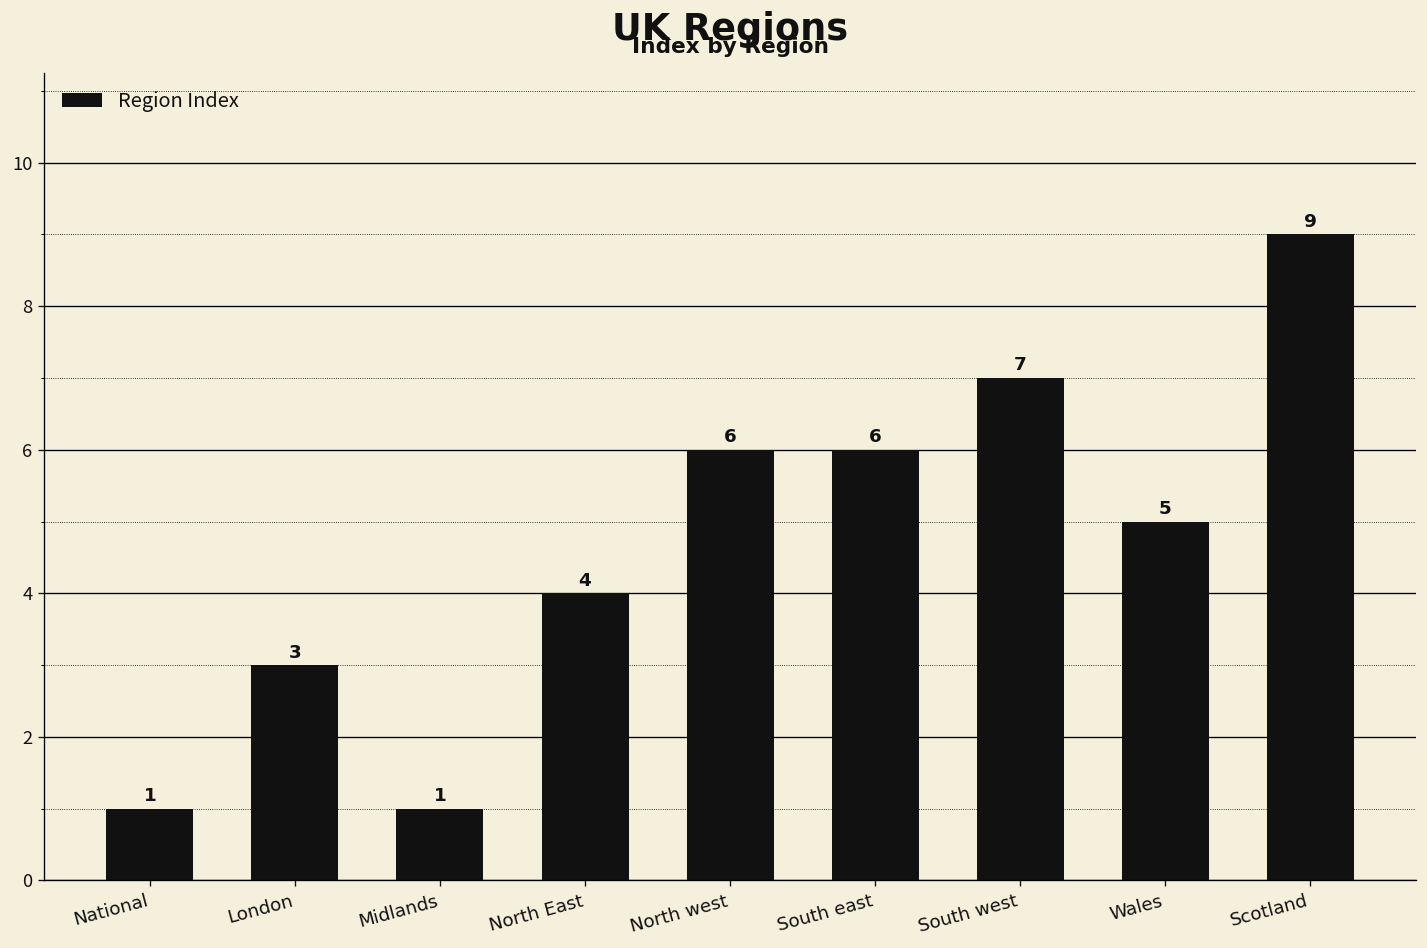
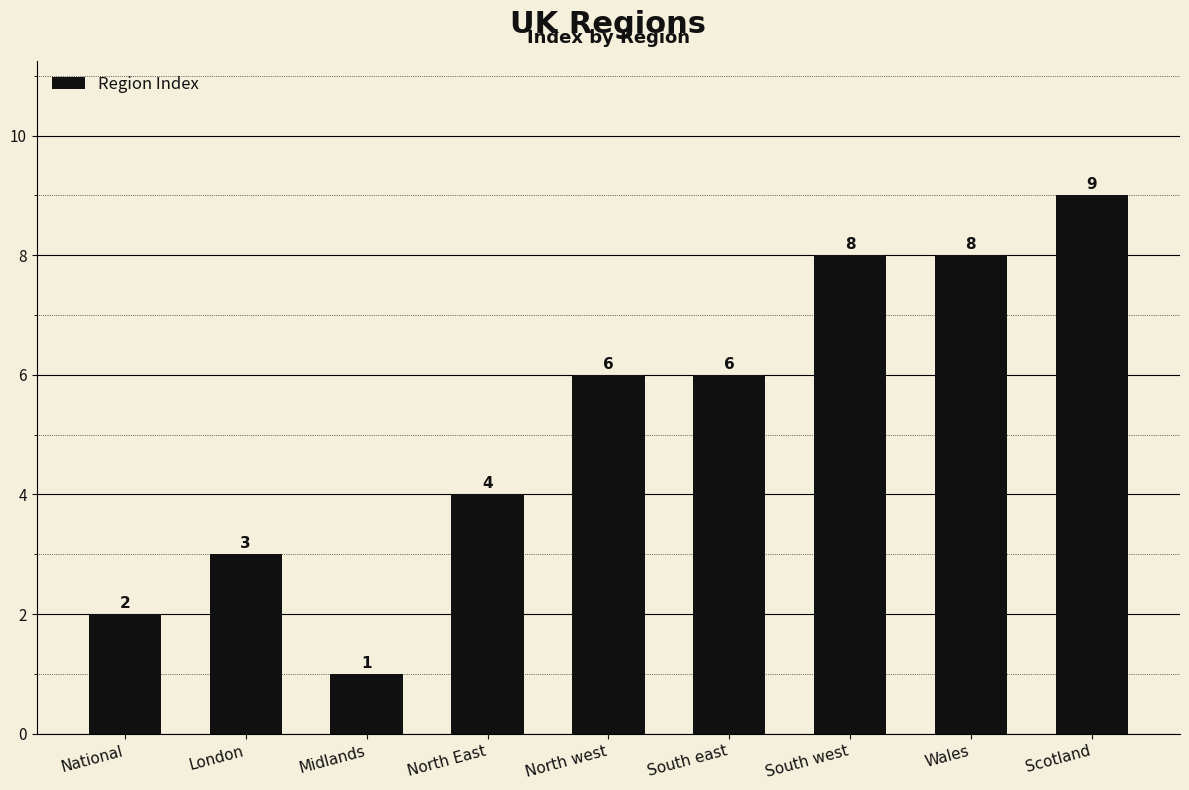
  {
-   "National": 1,
+   "National": 2,
    "London": 3,
    "Midlands": 1,
    "North East": 4,
    "North west": 6,
    "South east": 6,
-   "South west": 7,
-   "Wales": 5,
+   "South west": 8,
+   "Wales": 8,
    "Scotland": 9
  }
